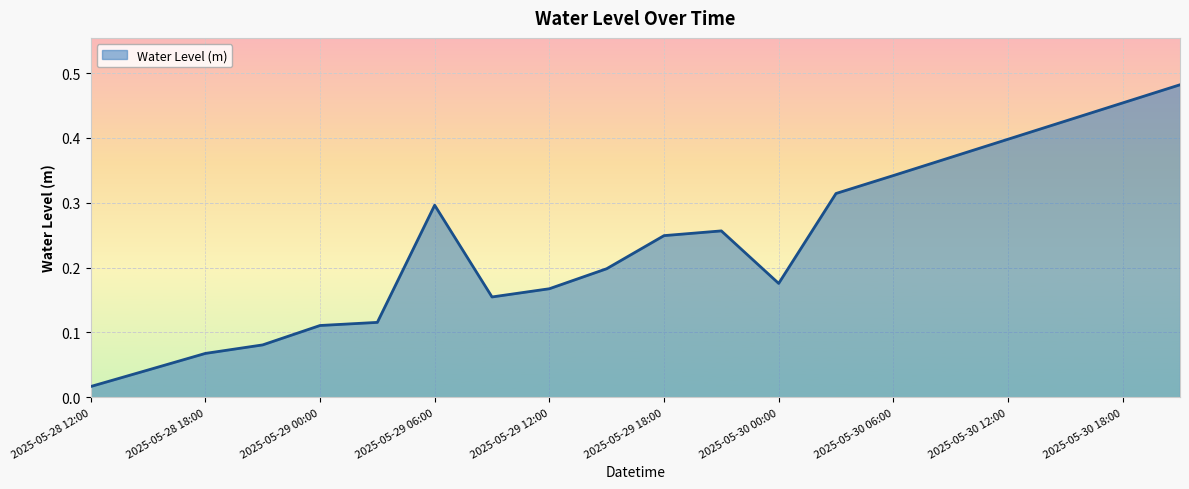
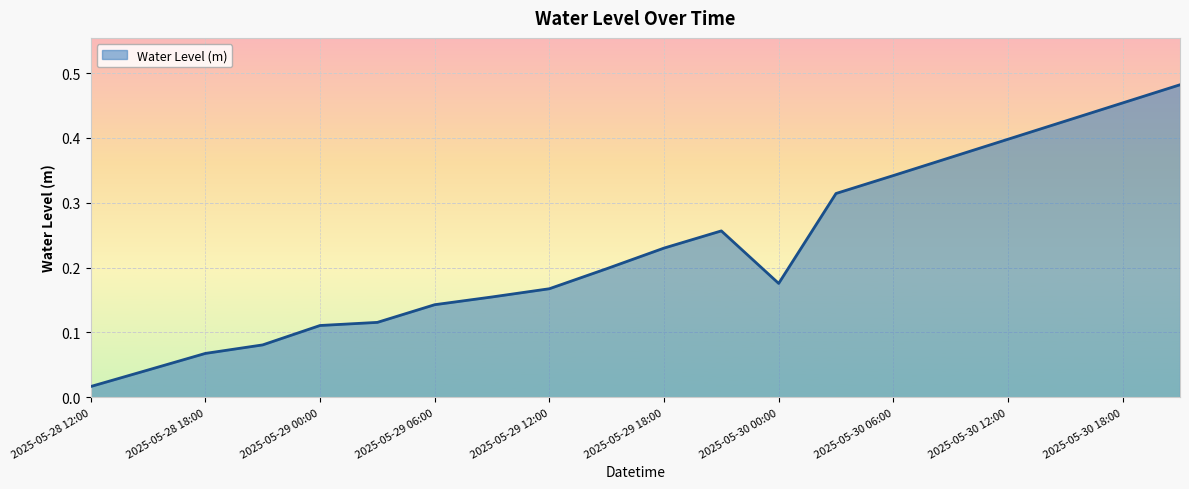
  {
    "2025-05-28 12:00": 0.02,
    "2025-05-28 18:00": 0.07,
    "2025-05-29 00:00": 0.11,
-   "2025-05-29 06:00": 0.30,
+   "2025-05-29 06:00": 0.14,
    "2025-05-29 12:00": 0.17,
-   "2025-05-29 18:00": 0.25,
+   "2025-05-29 18:00": 0.23,
    "2025-05-30 00:00": 0.18,
    "2025-05-30 06:00": 0.34,
    "2025-05-30 12:00": 0.40,
    "2025-05-30 18:00": 0.45
  }
